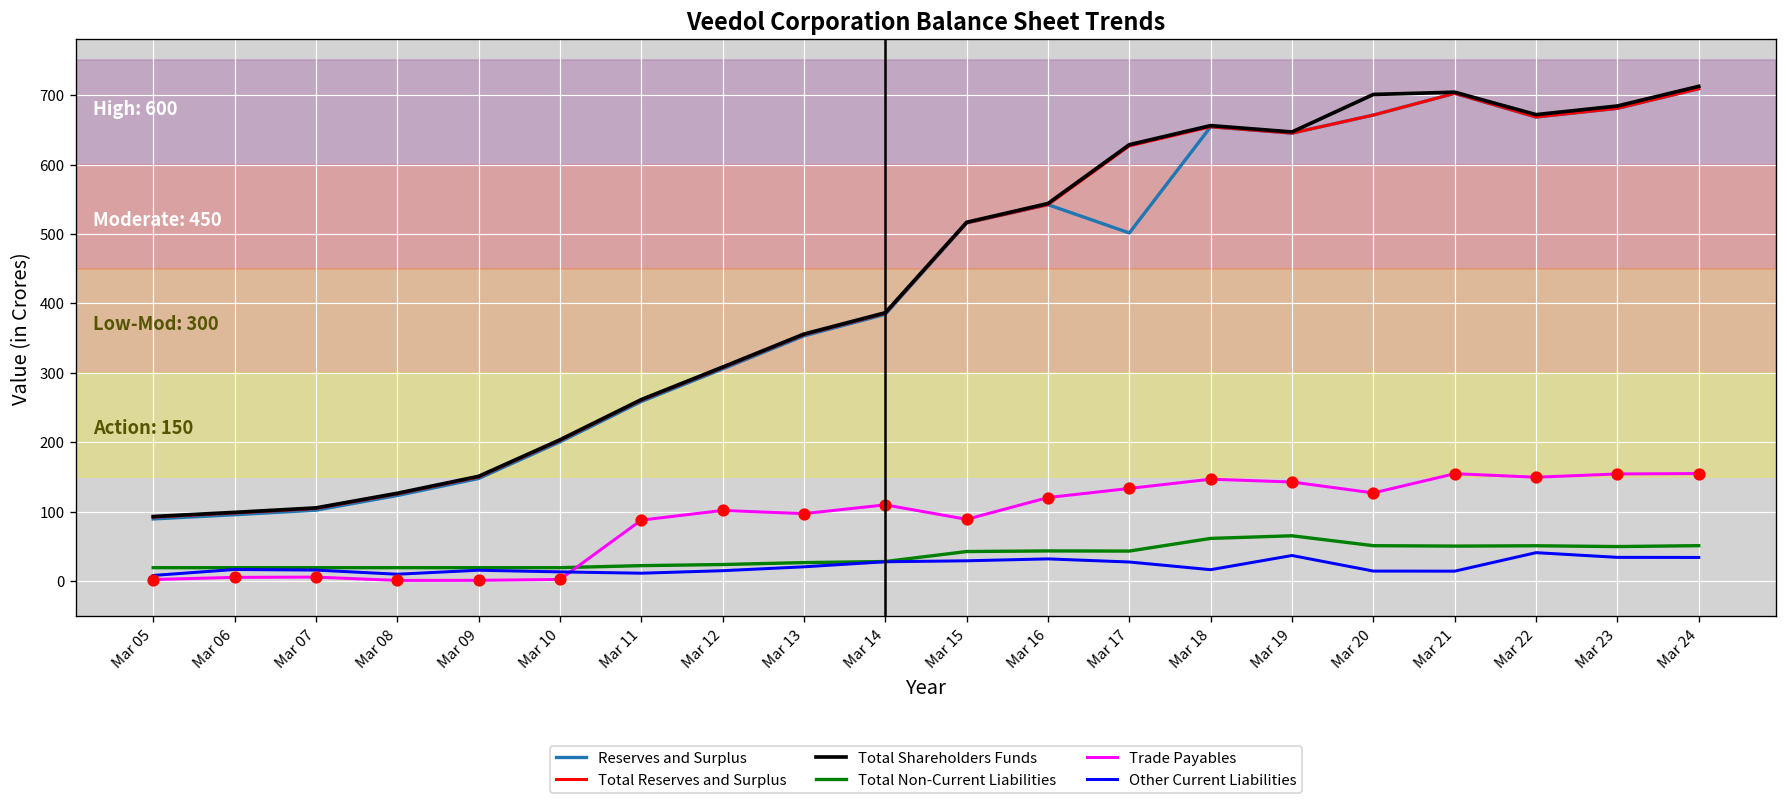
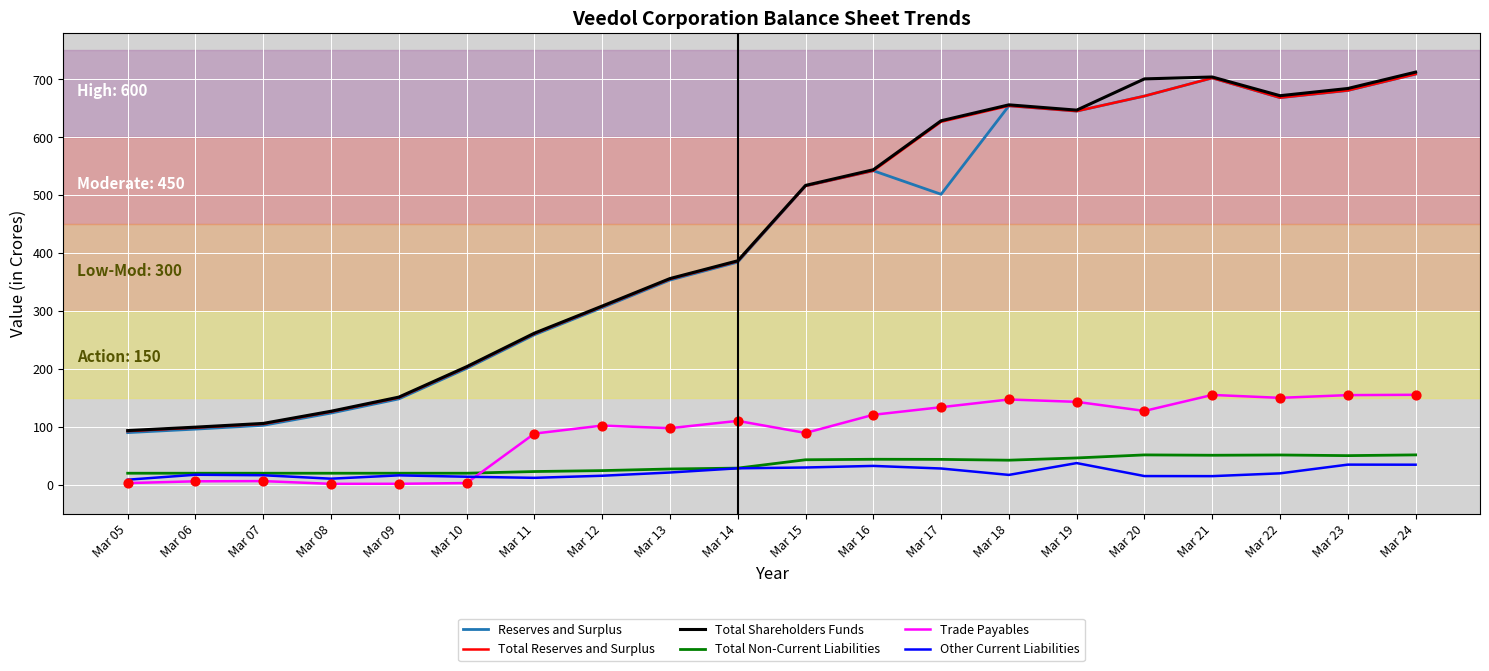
  {
    "Reserves and Surplus": {
      "Mar 17": 500
    },
    "Total Shareholders Funds": {
      "Mar 20": 700
    },
    "Total Non-Current Liabilities": {
      "Mar 05": 20,
      "Mar 08": 20,
      "Mar 10": 20,
      "Mar 11": 20,
      "Mar 12": 20,
      "Mar 13": 30,
      "Mar 15": 40,
      "Mar 16": 40,
      "Mar 17": 40,
-     "Mar 18": 60,
-     "Mar 19": 70,
+     "Mar 18": 40,
+     "Mar 19": 50,
      "Mar 20": 50,
      "Mar 21": 50,
      "Mar 22": 50,
      "Mar 23": 50,
      "Mar 24": 50
    },
    "Trade Payables": {
      "Mar 05": 0,
      "Mar 06": 10,
      "Mar 07": 10,
      "Mar 08": 0,
      "Mar 09": 0,
      "Mar 10": 0,
      "Mar 11": 90,
      "Mar 12": 100,
      "Mar 13": 100,
      "Mar 14": 110,
      "Mar 15": 90,
      "Mar 16": 120,
      "Mar 17": 130,
      "Mar 18": 150,
      "Mar 19": 140,
      "Mar 20": 130,
      "Mar 21": 150,
      "Mar 22": 150,
      "Mar 23": 150,
      "Mar 24": 160
    },
    "Other Current Liabilities": {
      "Mar 05": 10,
      "Mar 08": 10,
      "Mar 10": 10,
      "Mar 11": 10,
      "Mar 12": 20,
      "Mar 13": 20,
      "Mar 15": 30,
      "Mar 16": 30,
      "Mar 17": 30,
      "Mar 18": 20,
      "Mar 19": 40,
      "Mar 20": 10,
      "Mar 21": 10,
-     "Mar 22": 40,
+     "Mar 22": 20,
      "Mar 23": 30,
      "Mar 24": 30
    }
  }
